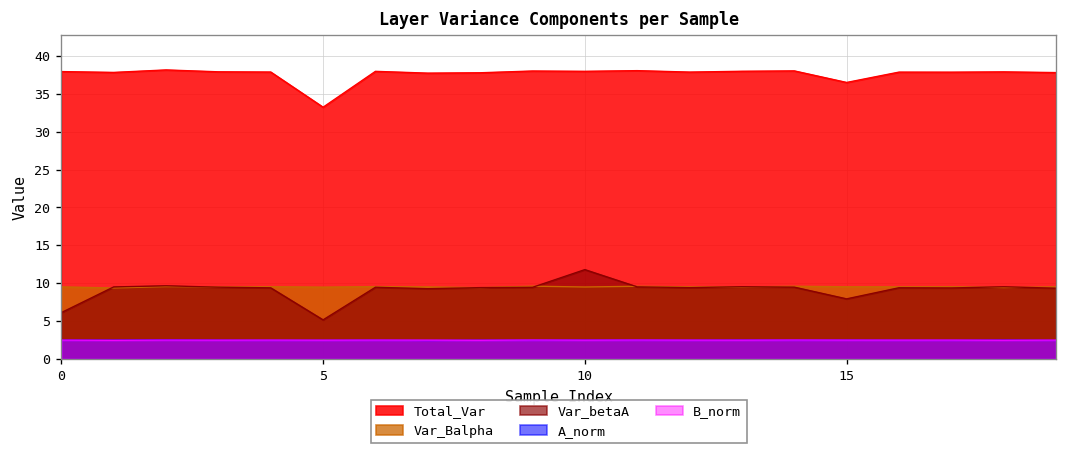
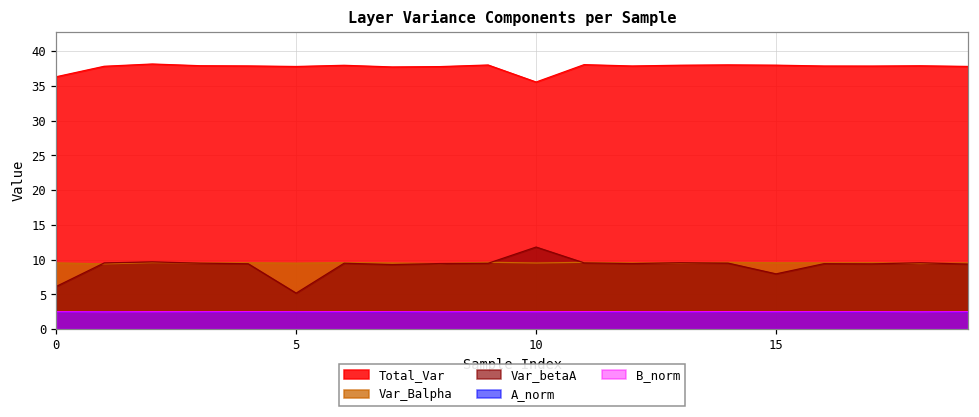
  {
    "Total_Var": {
-     "0": 38,
-     "5": 33,
-     "10": 38,
-     "15": 36
+     "0": 36,
+     "5": 38,
+     "10": 36,
+     "15": 38
    },
    "Var_Balpha": {
      "0": 10,
      "5": 9,
      "10": 10,
      "15": 10
    },
    "Var_betaA": {
      "0": 6,
      "5": 5,
      "10": 12,
      "15": 8
    },
    "B_norm": {
      "0": 2,
      "5": 2,
      "10": 2,
      "15": 2
    }
  }
